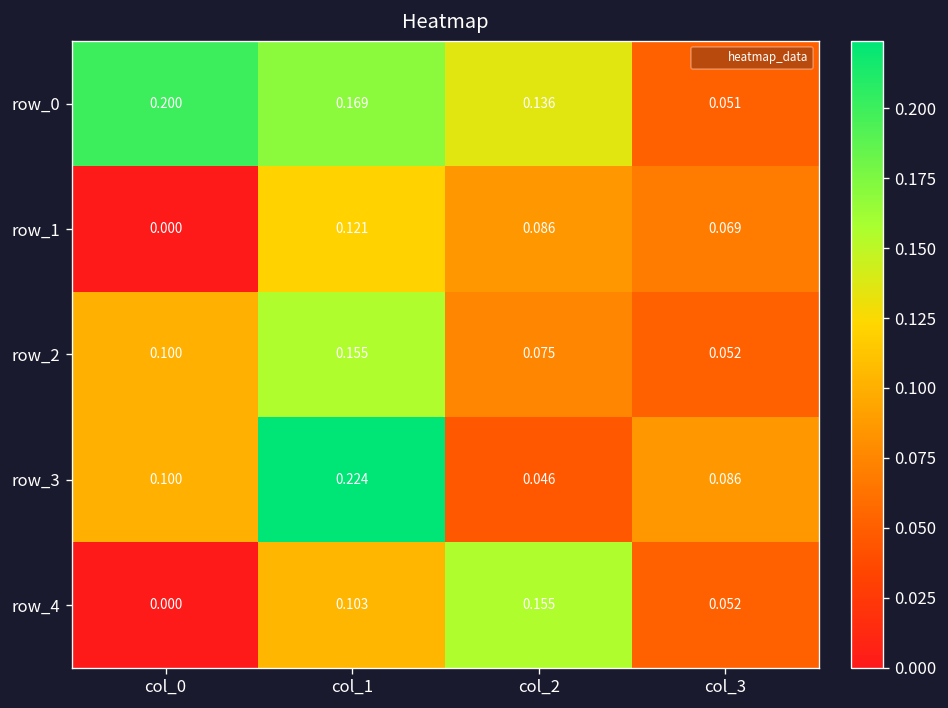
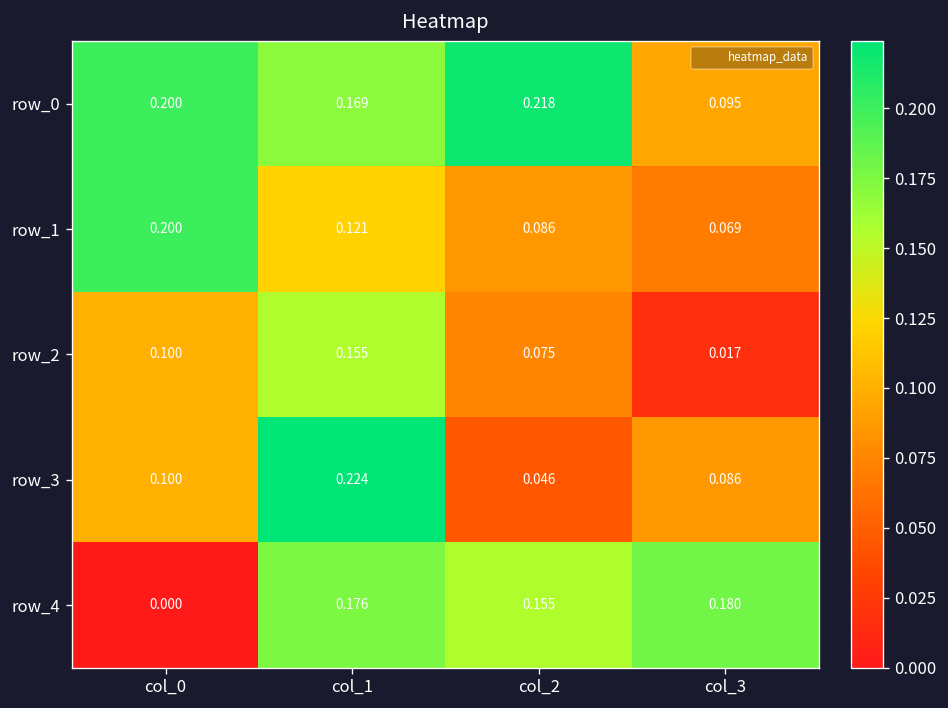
  {
    "row_0": {
      "col_0": 0.200,
      "col_1": 0.169,
-     "col_2": 0.136,
-     "col_3": 0.051
+     "col_2": 0.218,
+     "col_3": 0.095
    },
    "row_1": {
-     "col_0": 0.000,
+     "col_0": 0.200,
      "col_1": 0.121,
      "col_2": 0.086,
      "col_3": 0.069
    },
    "row_2": {
      "col_0": 0.100,
      "col_1": 0.155,
      "col_2": 0.075,
-     "col_3": 0.052
+     "col_3": 0.017
    },
    "row_3": {
      "col_0": 0.100,
      "col_1": 0.224,
      "col_2": 0.046,
      "col_3": 0.086
    },
    "row_4": {
      "col_0": 0.000,
-     "col_1": 0.103,
+     "col_1": 0.176,
      "col_2": 0.155,
-     "col_3": 0.052
+     "col_3": 0.180
    }
  }
